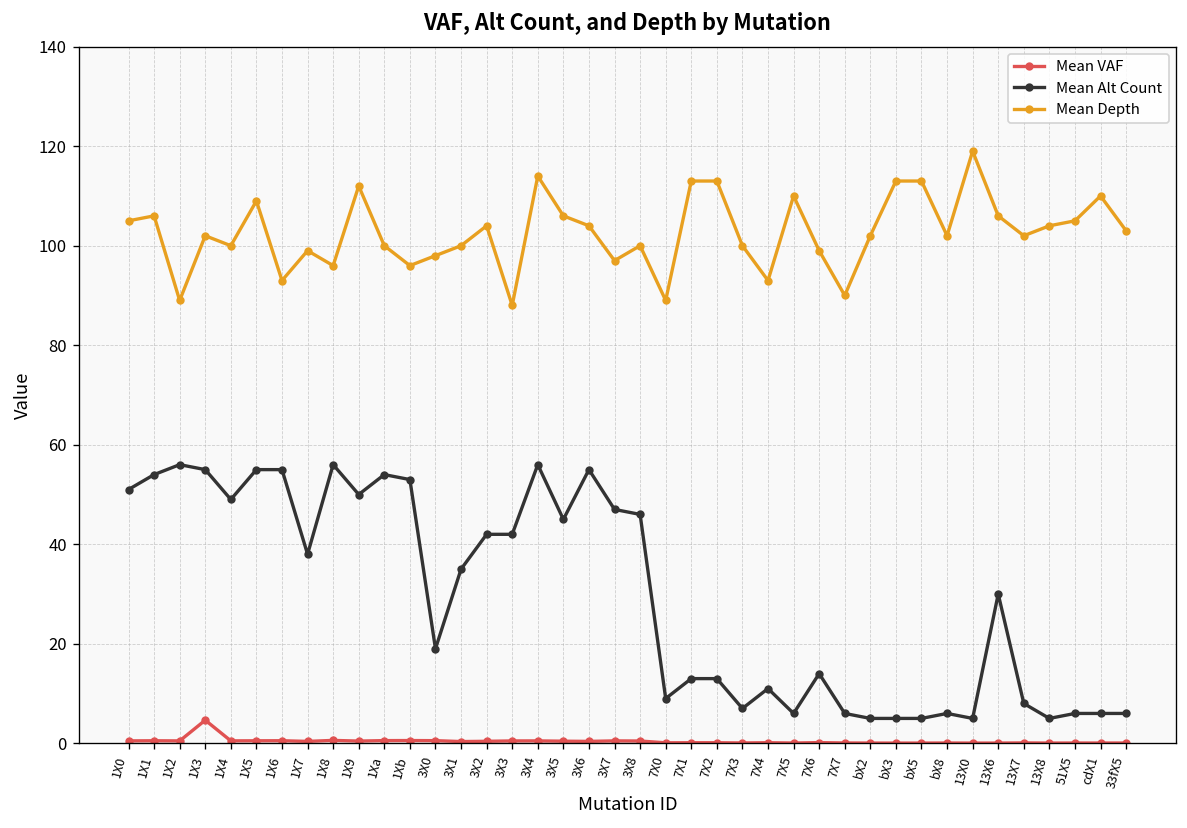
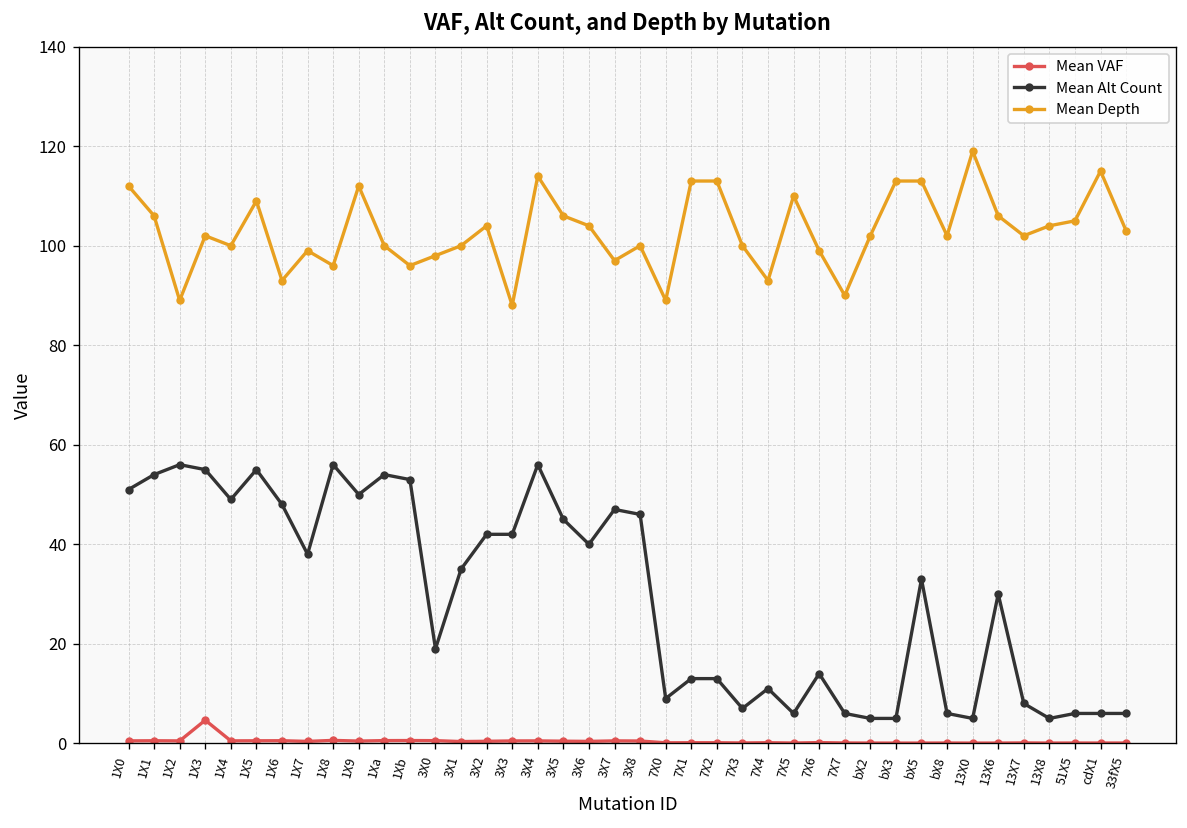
  {
    "Mean VAF": {
      "1X0": 0,
      "1X1": 1,
      "1X2": 0,
      "1X3": 5,
      "1X4": 0,
      "1X5": 1,
      "1X6": 1,
      "1X7": 0,
      "1X8": 1,
      "1X9": 0,
      "1Xa": 1,
      "1Xb": 1,
      "3X0": 1,
      "3X1": 0,
      "3X2": 0,
      "3X3": 0,
      "3X4": 0,
      "3X5": 0,
      "3X6": 0,
      "3X7": 0,
      "3X8": 0,
      "7X0": 0,
      "7X1": 0,
      "7X2": 0,
      "7X3": 0,
      "7X4": 0,
      "7X5": 0,
      "7X6": 0,
      "7X7": 0,
      "bX2": 0,
      "bX3": 0,
      "bX5": 0,
      "bX8": 0,
      "13X0": 0,
      "13X6": 0,
      "13X7": 0,
      "13X8": 0,
      "51X5": 0,
      "cdX1": 0,
      "33fX5": 0
    },
    "Mean Alt Count": {
      "1X0": 51,
      "1X1": 54,
      "1X2": 56,
      "1X3": 55,
      "1X4": 49,
      "1X5": 55,
-     "1X6": 55,
+     "1X6": 48,
      "1X7": 38,
      "1X8": 56,
      "1X9": 50,
      "1Xa": 54,
      "1Xb": 53,
      "3X0": 19,
      "3X1": 35,
      "3X2": 42,
      "3X3": 42,
      "3X4": 56,
      "3X5": 45,
-     "3X6": 55,
+     "3X6": 40,
      "3X7": 47,
      "3X8": 46,
      "7X0": 9,
      "7X1": 13,
      "7X2": 13,
      "7X3": 7,
      "7X4": 11,
      "7X5": 6,
      "7X6": 14,
      "7X7": 6,
      "bX2": 5,
      "bX3": 5,
-     "bX5": 5,
+     "bX5": 33,
      "bX8": 6,
      "13X0": 5,
      "13X6": 30,
      "13X7": 8,
      "13X8": 5,
      "51X5": 6,
      "cdX1": 6,
      "33fX5": 6
    },
    "Mean Depth": {
-     "1X0": 105,
+     "1X0": 112,
      "1X1": 106,
      "1X2": 89,
      "1X3": 102,
      "1X4": 100,
      "1X5": 109,
      "1X6": 93,
      "1X7": 99,
      "1X8": 96,
      "1X9": 112,
      "1Xa": 100,
      "1Xb": 96,
      "3X0": 98,
      "3X1": 100,
      "3X2": 104,
      "3X3": 88,
      "3X4": 114,
      "3X5": 106,
      "3X6": 104,
      "3X7": 97,
      "3X8": 100,
      "7X0": 89,
      "7X1": 113,
      "7X2": 113,
      "7X3": 100,
      "7X4": 93,
      "7X5": 110,
      "7X6": 99,
      "7X7": 90,
      "bX2": 102,
      "bX3": 113,
      "bX5": 113,
      "bX8": 102,
      "13X0": 119,
      "13X6": 106,
      "13X7": 102,
      "13X8": 104,
      "51X5": 105,
-     "cdX1": 110,
+     "cdX1": 115,
      "33fX5": 103
    }
  }
